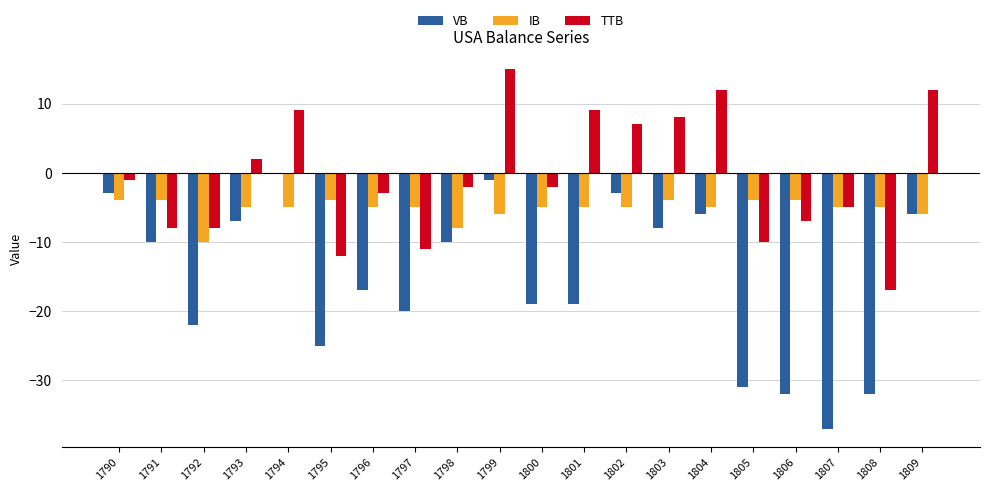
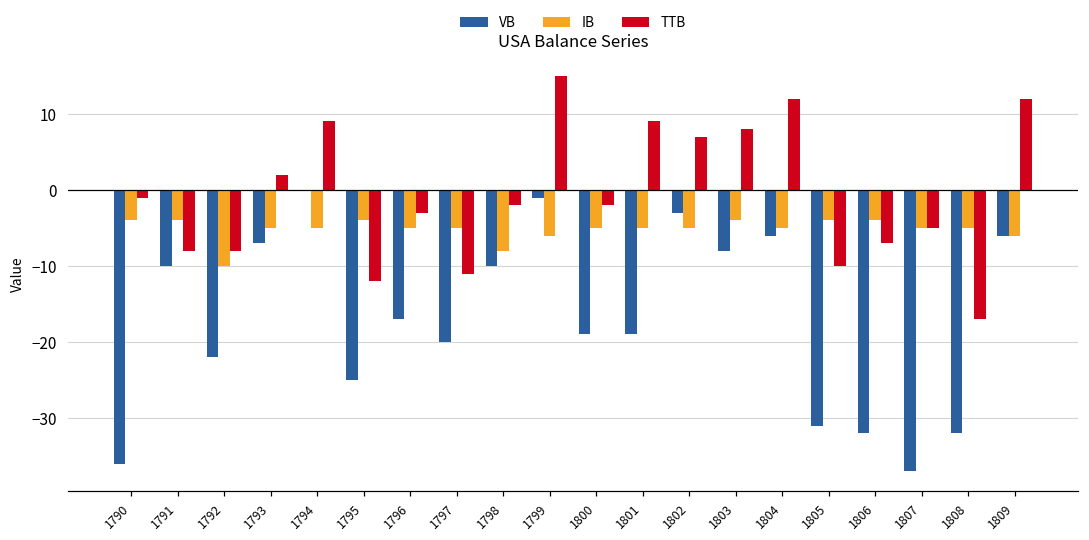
  {
    "VB": {
-     "1790": -3,
+     "1790": -36,
      "1791": -10,
      "1792": -22,
      "1793": -7,
      "1794": 0,
      "1795": -25,
      "1796": -17,
      "1797": -20,
      "1798": -10,
      "1799": -1,
      "1800": -19,
      "1801": -19,
      "1802": -3,
      "1803": -8,
      "1804": -6,
      "1805": -31,
      "1806": -32,
      "1807": -37,
      "1808": -32,
      "1809": -6
    },
    "IB": {
      "1790": -4,
      "1791": -4,
      "1792": -10,
      "1793": -5,
      "1794": -5,
      "1795": -4,
      "1796": -5,
      "1797": -5,
      "1798": -8,
      "1799": -6,
      "1800": -5,
      "1801": -5,
      "1802": -5,
      "1803": -4,
      "1804": -5,
      "1805": -4,
      "1806": -4,
      "1807": -5,
      "1808": -5,
      "1809": -6
    },
    "TTB": {
      "1790": -1,
      "1791": -8,
      "1792": -8,
      "1793": 2,
      "1794": 9,
      "1795": -12,
      "1796": -3,
      "1797": -11,
      "1798": -2,
      "1799": 15,
      "1800": -2,
      "1801": 9,
      "1802": 7,
      "1803": 8,
      "1804": 12,
      "1805": -10,
      "1806": -7,
      "1807": -5,
      "1808": -17,
      "1809": 12
    }
  }
